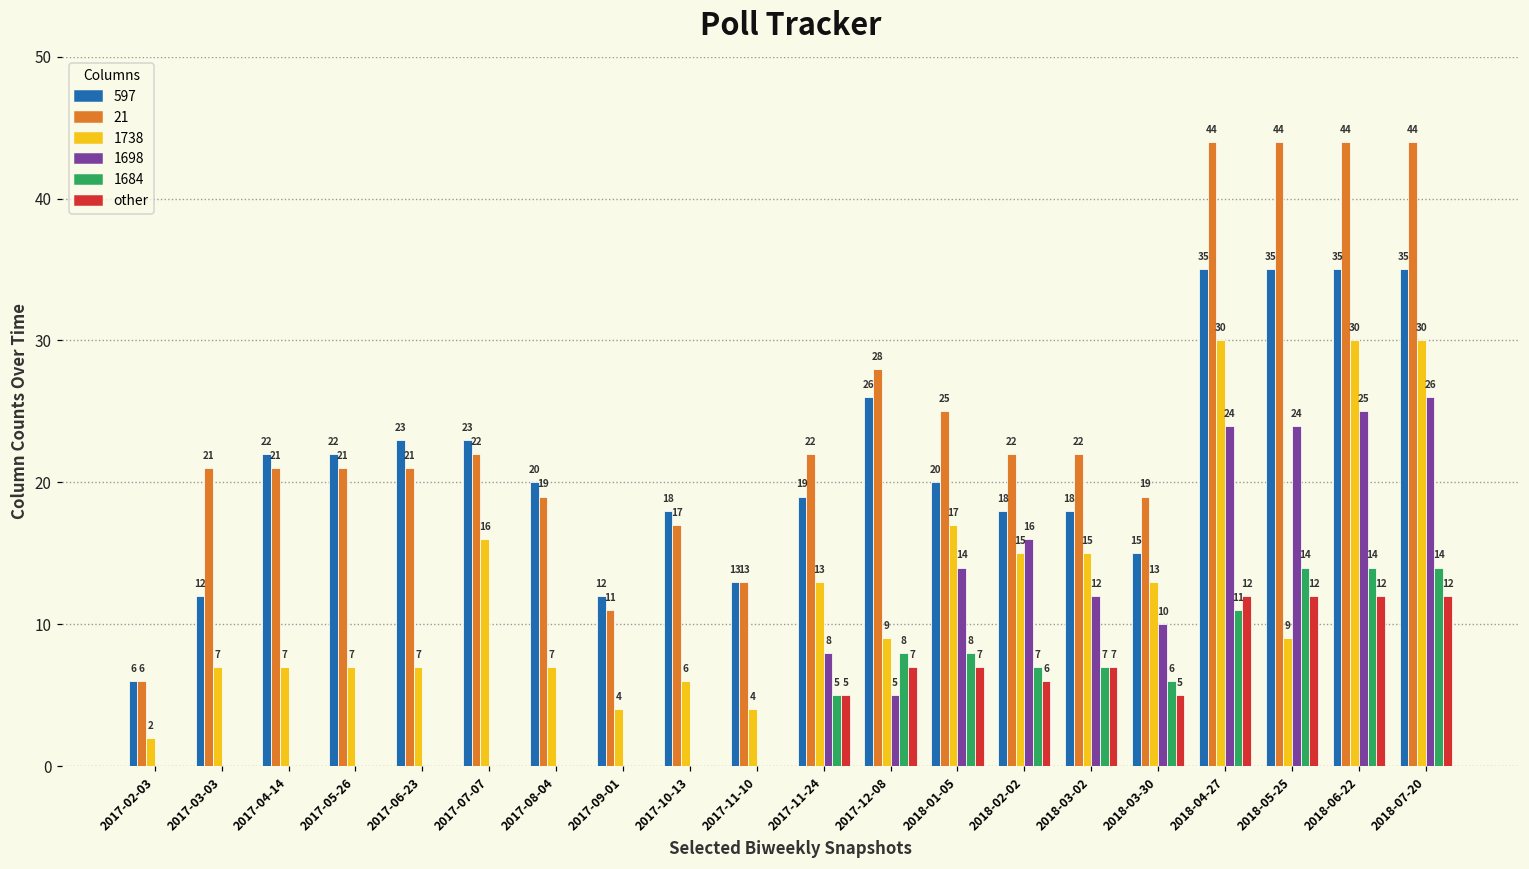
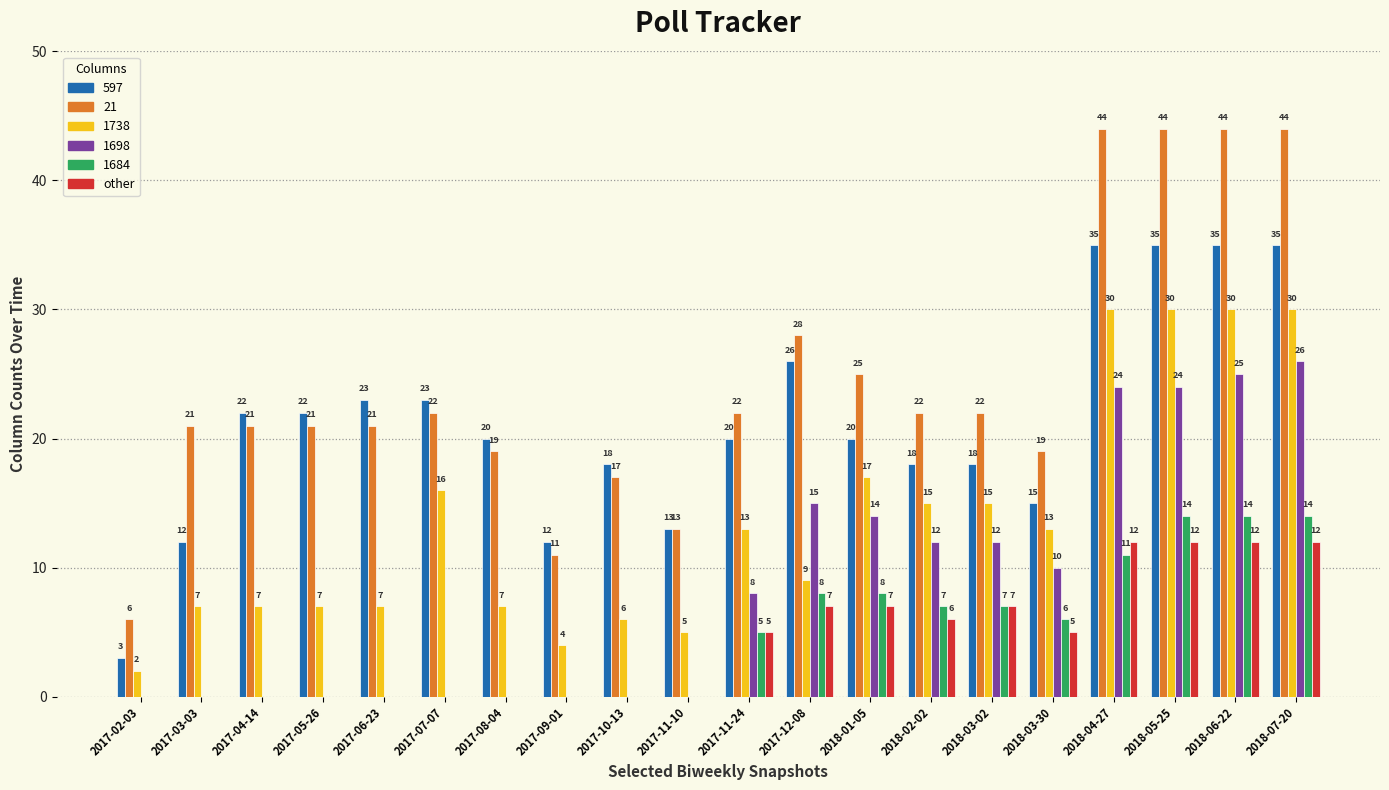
  {
    "597": {
-     "2017-02-03": 6,
+     "2017-02-03": 3,
      "2017-03-03": 12,
      "2017-04-14": 22,
      "2017-05-26": 22,
      "2017-06-23": 23,
      "2017-07-07": 23,
      "2017-08-04": 20,
      "2017-09-01": 12,
      "2017-10-13": 18,
-     "2017-11-24": 19,
+     "2017-11-24": 20,
      "2017-12-08": 26,
      "2018-01-05": 20,
      "2018-02-02": 18,
      "2018-03-02": 18,
      "2018-03-30": 15,
      "2018-04-27": 35,
      "2018-05-25": 35,
      "2018-06-22": 35,
      "2018-07-20": 35
    },
    "21": {
      "2017-02-03": 6,
      "2017-03-03": 21,
      "2017-04-14": 21,
      "2017-05-26": 21,
      "2017-06-23": 21,
      "2017-07-07": 22,
      "2017-08-04": 19,
      "2017-09-01": 11,
      "2017-10-13": 17,
      "2017-11-24": 22,
      "2017-12-08": 28,
      "2018-01-05": 25,
      "2018-02-02": 22,
      "2018-03-02": 22,
      "2018-03-30": 19,
      "2018-04-27": 44,
      "2018-05-25": 44,
      "2018-06-22": 44,
      "2018-07-20": 44
    },
    "1738": {
      "2017-02-03": 2,
      "2017-03-03": 7,
      "2017-04-14": 7,
      "2017-05-26": 7,
      "2017-06-23": 7,
      "2017-07-07": 16,
      "2017-08-04": 7,
      "2017-09-01": 4,
      "2017-10-13": 6,
-     "2017-11-10": 4,
+     "2017-11-10": 5,
      "2017-11-24": 13,
      "2017-12-08": 9,
      "2018-01-05": 17,
      "2018-02-02": 15,
      "2018-03-02": 15,
      "2018-03-30": 13,
      "2018-04-27": 30,
-     "2018-05-25": 9,
+     "2018-05-25": 30,
      "2018-06-22": 30,
      "2018-07-20": 30
    },
    "1698": {
      "2017-11-24": 8,
-     "2017-12-08": 5,
+     "2017-12-08": 15,
      "2018-01-05": 14,
-     "2018-02-02": 16,
+     "2018-02-02": 12,
      "2018-03-02": 12,
      "2018-03-30": 10,
      "2018-04-27": 24,
      "2018-05-25": 24,
      "2018-06-22": 25,
      "2018-07-20": 26
    },
    "1684": {
      "2017-11-24": 5,
      "2017-12-08": 8,
      "2018-01-05": 8,
      "2018-02-02": 7,
      "2018-03-02": 7,
      "2018-03-30": 6,
      "2018-04-27": 11,
      "2018-05-25": 14,
      "2018-06-22": 14,
      "2018-07-20": 14
    },
    "other": {
      "2017-11-24": 5,
      "2017-12-08": 7,
      "2018-01-05": 7,
      "2018-02-02": 6,
      "2018-03-02": 7,
      "2018-03-30": 5,
      "2018-04-27": 12,
      "2018-05-25": 12,
      "2018-06-22": 12,
      "2018-07-20": 12
    }
  }
